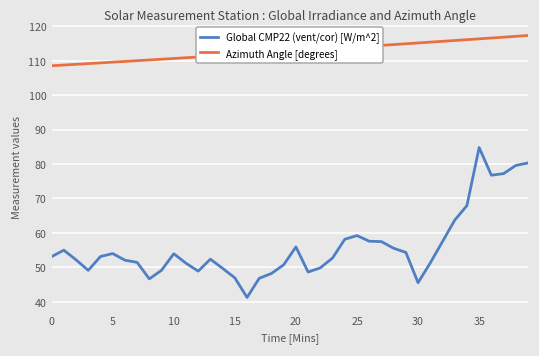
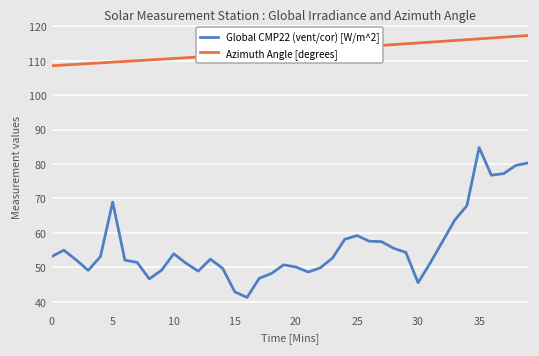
  {
    "Global CMP22 (vent/cor) [W/m^2]": {
      "0": 53,
-     "5": 54,
+     "5": 69,
      "10": 54,
-     "15": 47,
-     "20": 56,
+     "15": 43,
+     "20": 50,
      "25": 59,
      "30": 46,
      "35": 85
    },
    "Azimuth Angle [degrees]": {
      "0": 109,
      "5": 110,
      "10": 111,
      "30": 115,
      "35": 116
    }
  }
